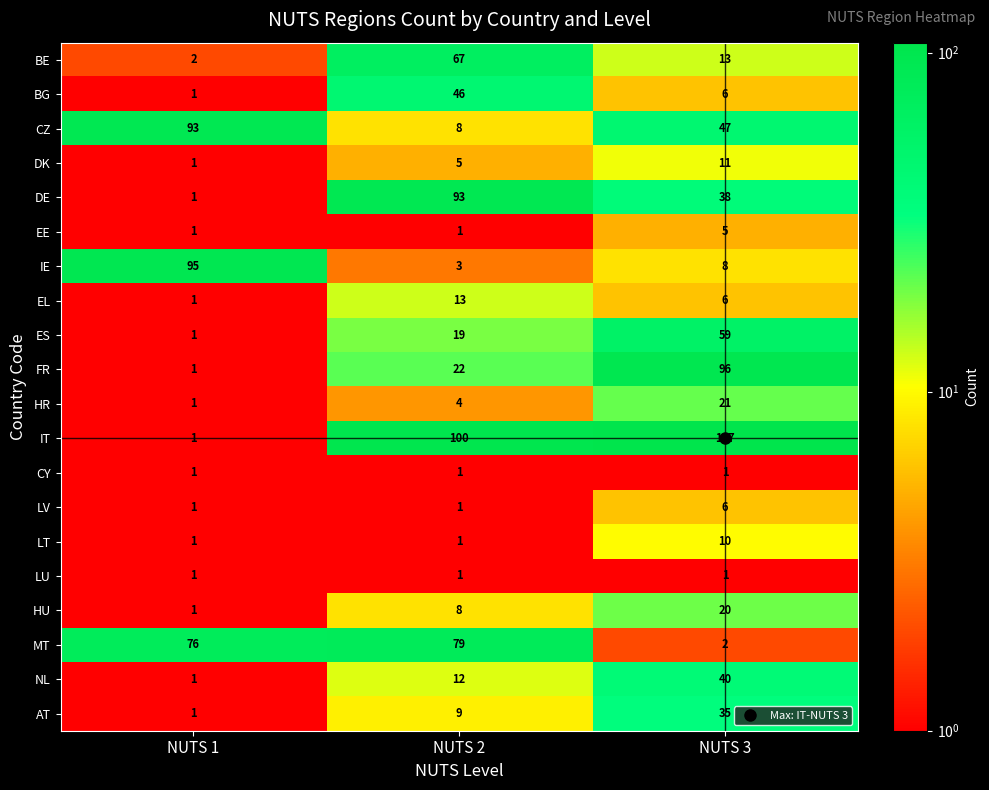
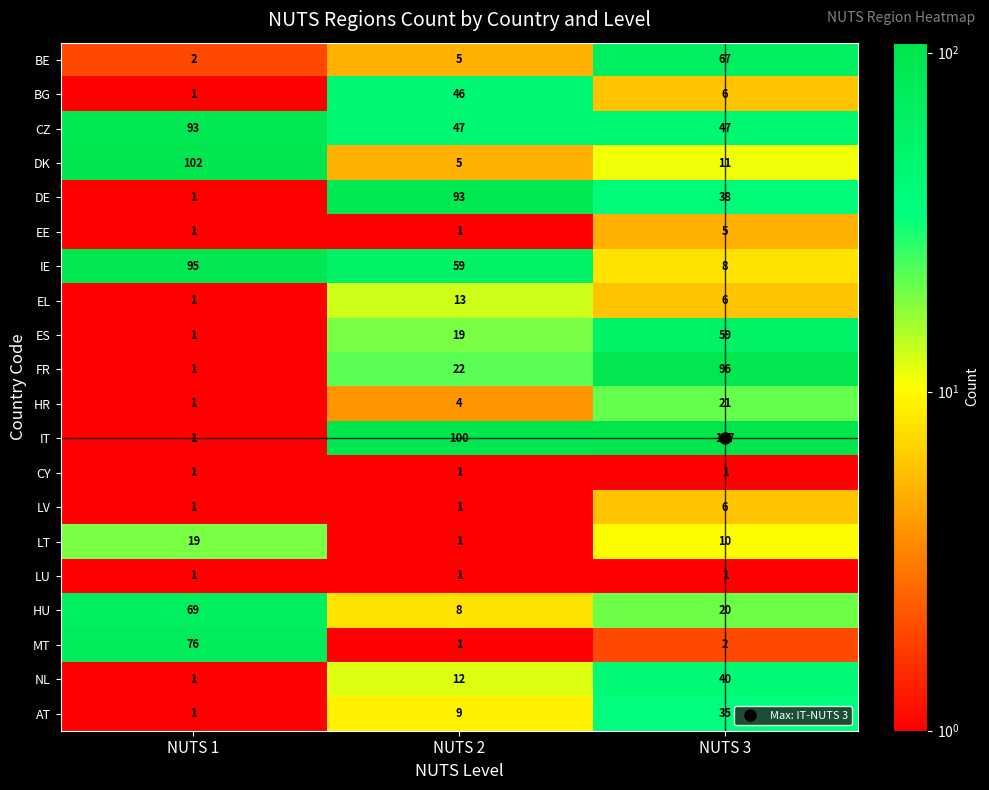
  {
    "BE": {
      "NUTS 1": 2,
-     "NUTS 2": 67,
-     "NUTS 3": 13
+     "NUTS 2": 5,
+     "NUTS 3": 67
    },
    "BG": {
      "NUTS 1": 1,
      "NUTS 2": 46,
      "NUTS 3": 6
    },
    "CZ": {
      "NUTS 1": 93,
-     "NUTS 2": 8,
+     "NUTS 2": 47,
      "NUTS 3": 47
    },
    "DK": {
-     "NUTS 1": 1,
+     "NUTS 1": 102,
      "NUTS 2": 5,
      "NUTS 3": 11
    },
    "DE": {
      "NUTS 1": 1,
      "NUTS 2": 93,
      "NUTS 3": 38
    },
    "EE": {
      "NUTS 1": 1,
      "NUTS 2": 1,
      "NUTS 3": 5
    },
    "IE": {
      "NUTS 1": 95,
-     "NUTS 2": 3,
+     "NUTS 2": 59,
      "NUTS 3": 8
    },
    "EL": {
      "NUTS 1": 1,
      "NUTS 2": 13,
      "NUTS 3": 6
    },
    "ES": {
      "NUTS 1": 1,
      "NUTS 2": 19,
      "NUTS 3": 59
    },
    "FR": {
      "NUTS 1": 1,
      "NUTS 2": 22,
      "NUTS 3": 96
    },
    "HR": {
      "NUTS 1": 1,
      "NUTS 2": 4,
      "NUTS 3": 21
    },
    "IT": {
      "NUTS 1": 1,
      "NUTS 2": 100
    },
    "CY": {
      "NUTS 1": 1,
      "NUTS 2": 1,
      "NUTS 3": 1
    },
    "LV": {
      "NUTS 1": 1,
      "NUTS 2": 1,
      "NUTS 3": 6
    },
    "LT": {
-     "NUTS 1": 1,
+     "NUTS 1": 19,
      "NUTS 2": 1,
      "NUTS 3": 10
    },
    "LU": {
      "NUTS 1": 1,
      "NUTS 2": 1,
      "NUTS 3": 1
    },
    "HU": {
-     "NUTS 1": 1,
+     "NUTS 1": 69,
      "NUTS 2": 8,
      "NUTS 3": 20
    },
    "MT": {
      "NUTS 1": 76,
-     "NUTS 2": 79,
+     "NUTS 2": 1,
      "NUTS 3": 2
    },
    "NL": {
      "NUTS 1": 1,
      "NUTS 2": 12,
      "NUTS 3": 40
    },
    "AT": {
      "NUTS 1": 1,
      "NUTS 2": 9,
      "NUTS 3": 35
    }
  }
